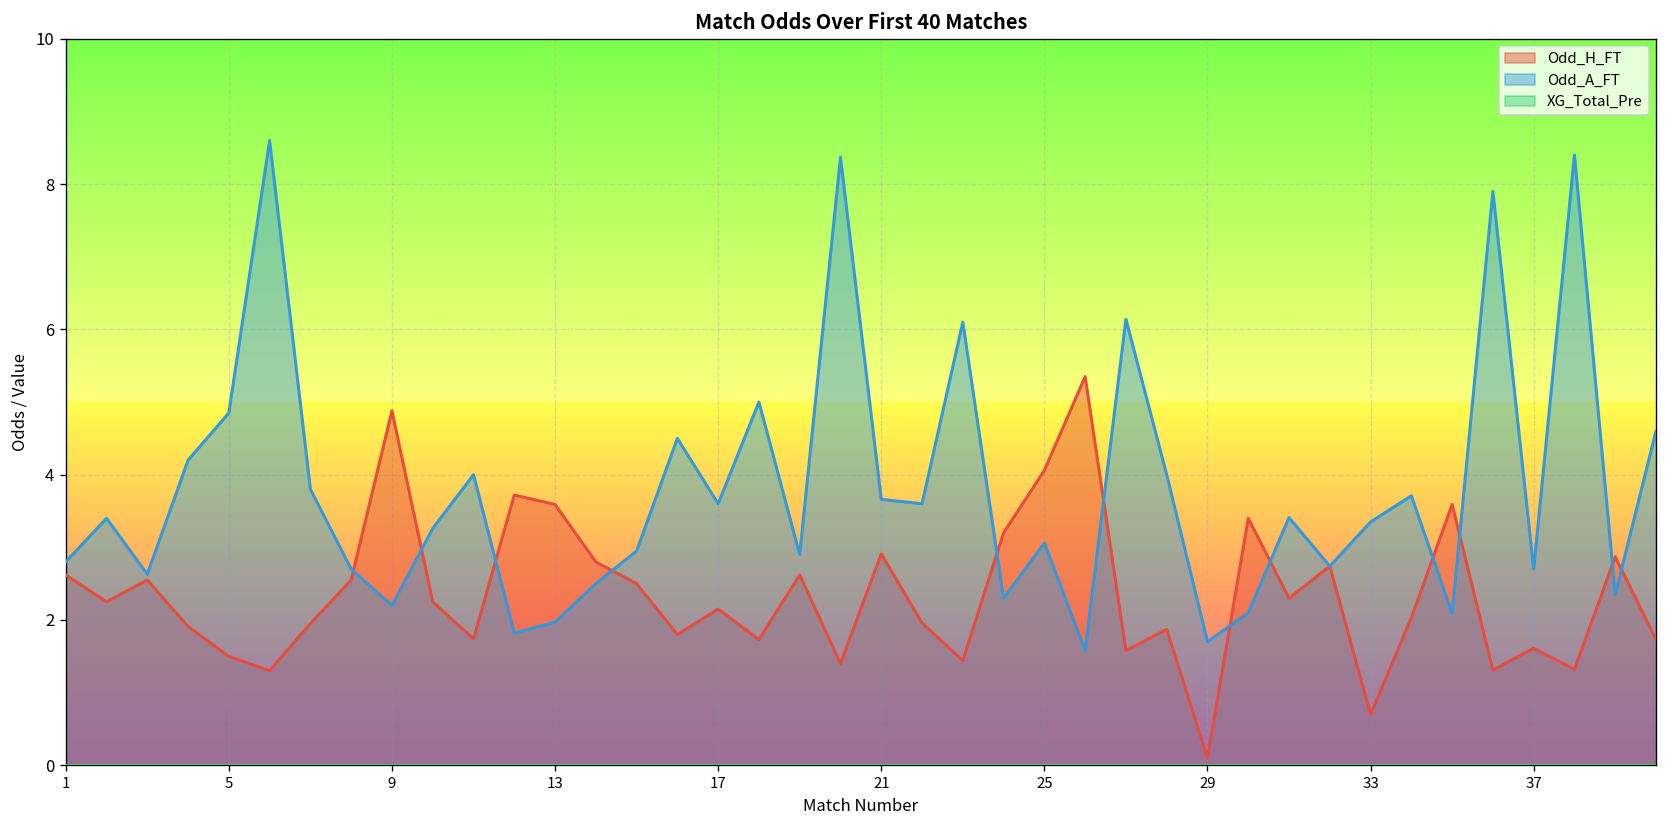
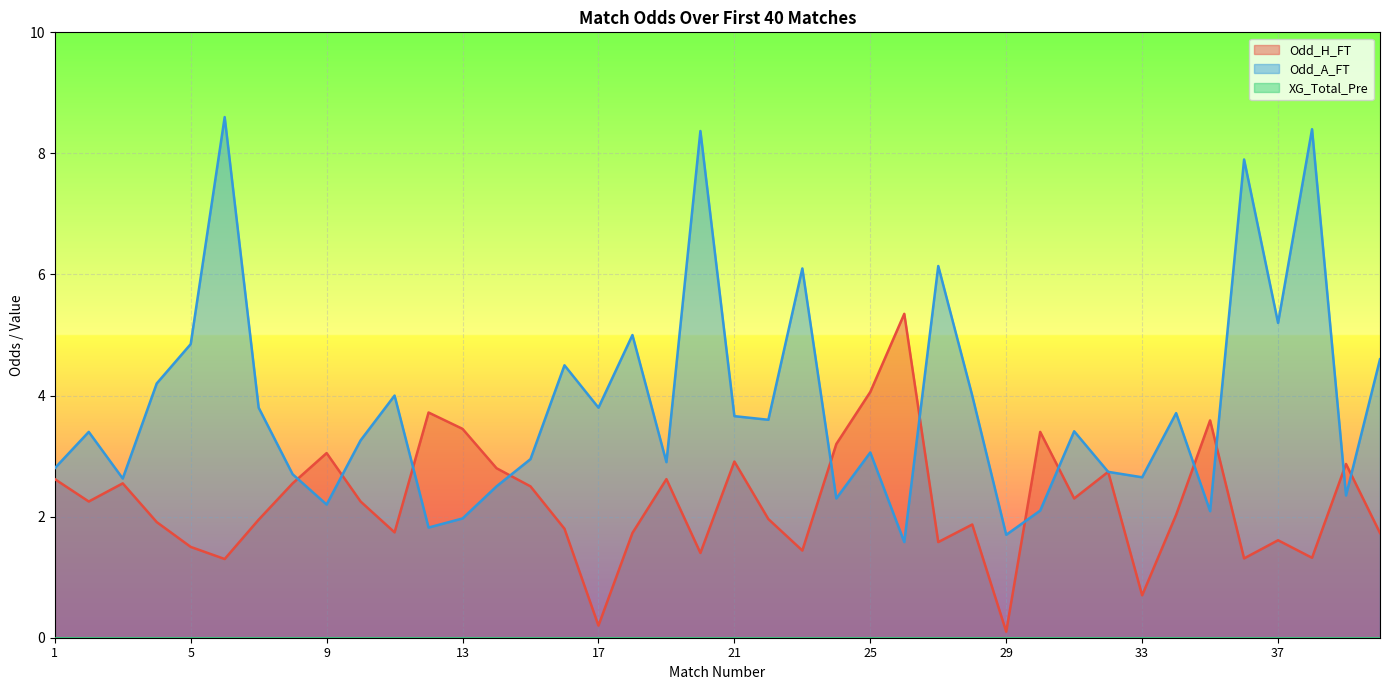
  {
    "Odd_H_FT": {
      "1": 2.6,
      "5": 1.5,
-     "9": 4.9,
-     "13": 3.6,
-     "17": 2.2,
+     "9": 3.1,
+     "13": 3.5,
+     "17": 0.2,
      "21": 2.9,
      "25": 4.1,
      "29": 0.1,
      "33": 0.7,
      "37": 1.6
    },
    "Odd_A_FT": {
      "1": 2.8,
      "5": 4.9,
      "9": 2.2,
      "13": 2.0,
-     "17": 3.6,
+     "17": 3.8,
      "21": 3.7,
      "25": 3.1,
      "29": 1.7,
-     "33": 3.4,
-     "37": 2.7
+     "33": 2.7,
+     "37": 5.2
    },
    "XG_Total_Pre": {
      "1": 0.0,
      "5": 0.0,
      "9": 0.0,
      "13": 0.0,
      "17": 0.0,
      "21": 0.0,
      "25": 0.0,
      "29": 0.0,
      "33": 0.0,
      "37": 0.0
    }
  }
